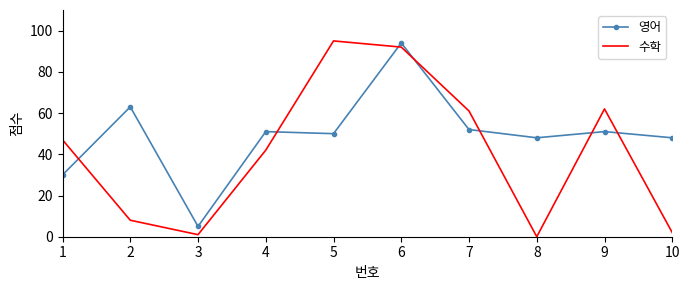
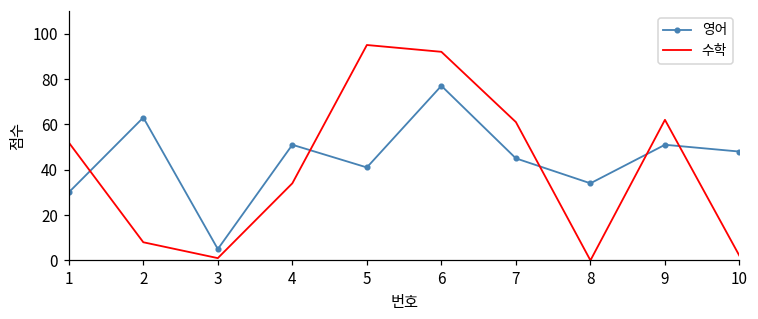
  {
    "영어": {
      "1": 30,
      "2": 63,
      "3": 5,
      "4": 51,
-     "5": 50,
-     "6": 94,
-     "7": 52,
-     "8": 48,
+     "5": 41,
+     "6": 77,
+     "7": 45,
+     "8": 34,
      "9": 51,
      "10": 48
    },
    "수학": {
-     "1": 47,
+     "1": 52,
      "2": 8,
      "3": 1,
-     "4": 42,
+     "4": 34,
      "5": 95,
      "6": 92,
      "7": 61,
      "8": 0,
      "9": 62,
      "10": 2
    }
  }
